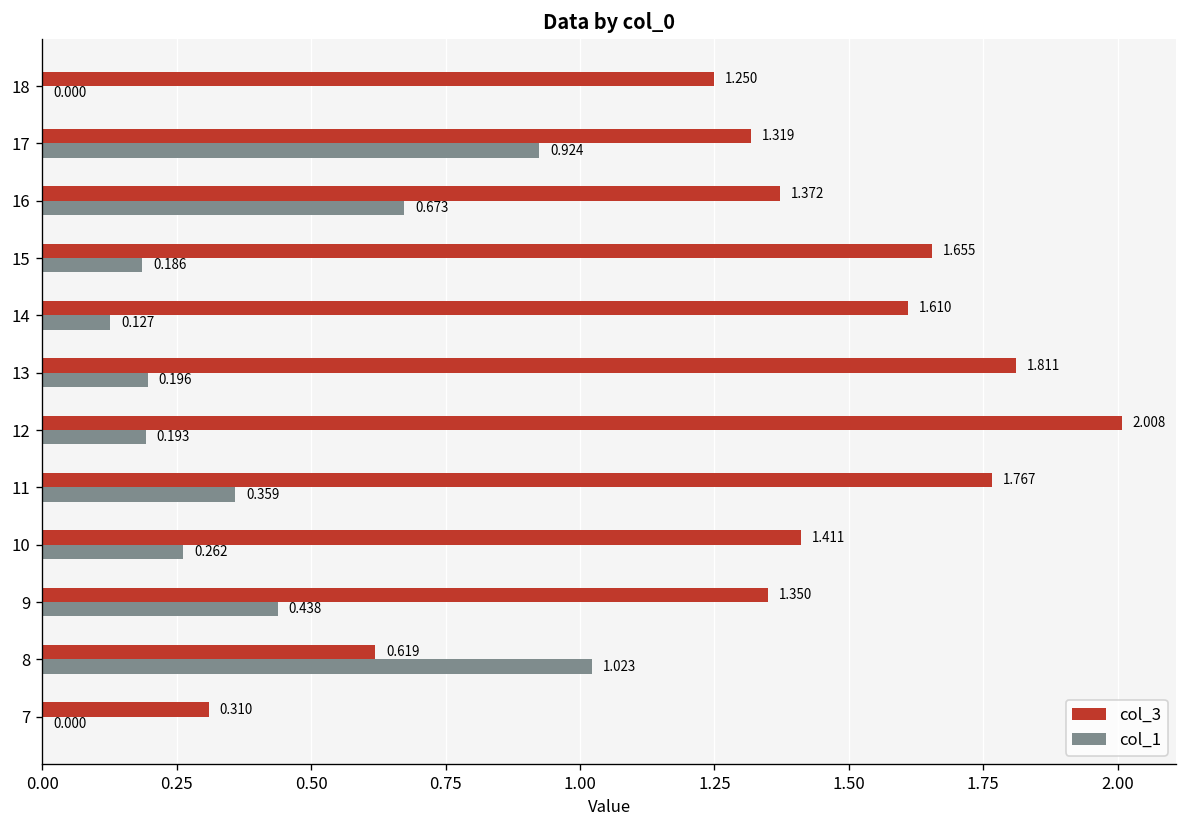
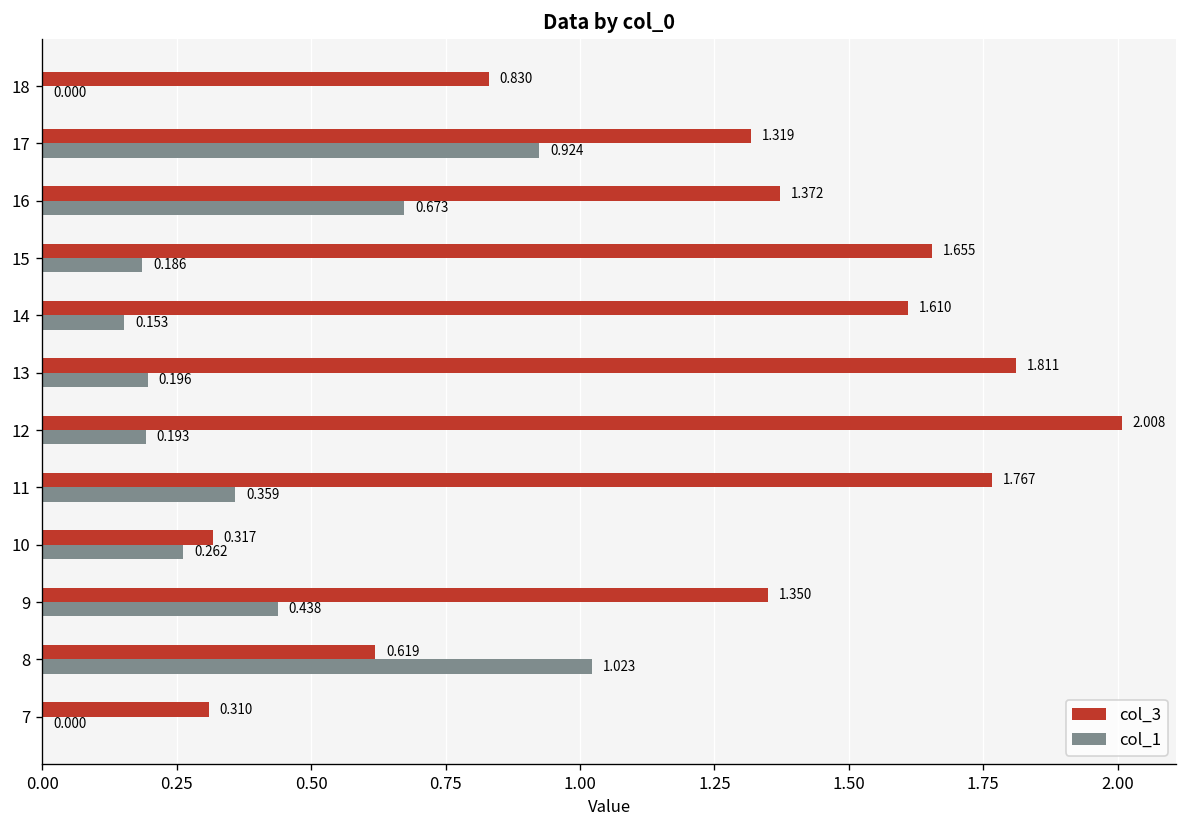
  {
    "col_3": {
-     "18": 1.250,
+     "18": 0.830,
      "17": 1.319,
      "16": 1.372,
      "15": 1.655,
      "14": 1.610,
      "13": 1.811,
      "12": 2.008,
      "11": 1.767,
-     "10": 1.411,
+     "10": 0.317,
      "9": 1.350,
      "8": 0.619,
      "7": 0.310
    },
    "col_1": {
      "18": 0.000,
      "17": 0.924,
      "16": 0.673,
      "15": 0.186,
-     "14": 0.127,
+     "14": 0.153,
      "13": 0.196,
      "12": 0.193,
      "11": 0.359,
      "10": 0.262,
      "9": 0.438,
      "8": 1.023,
      "7": 0.000
    }
  }
